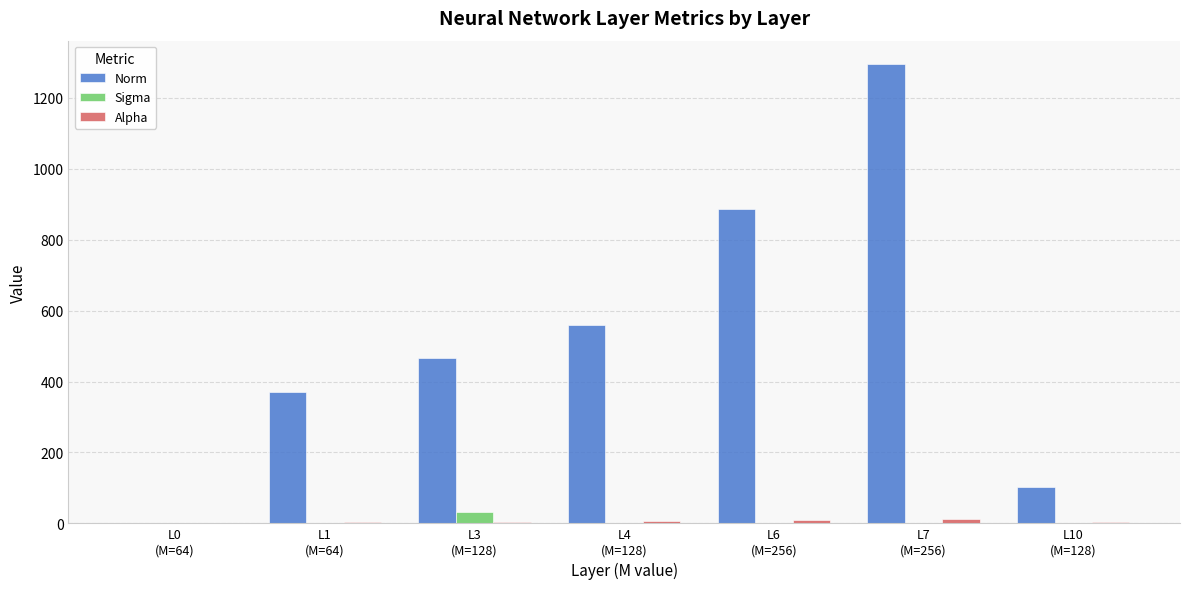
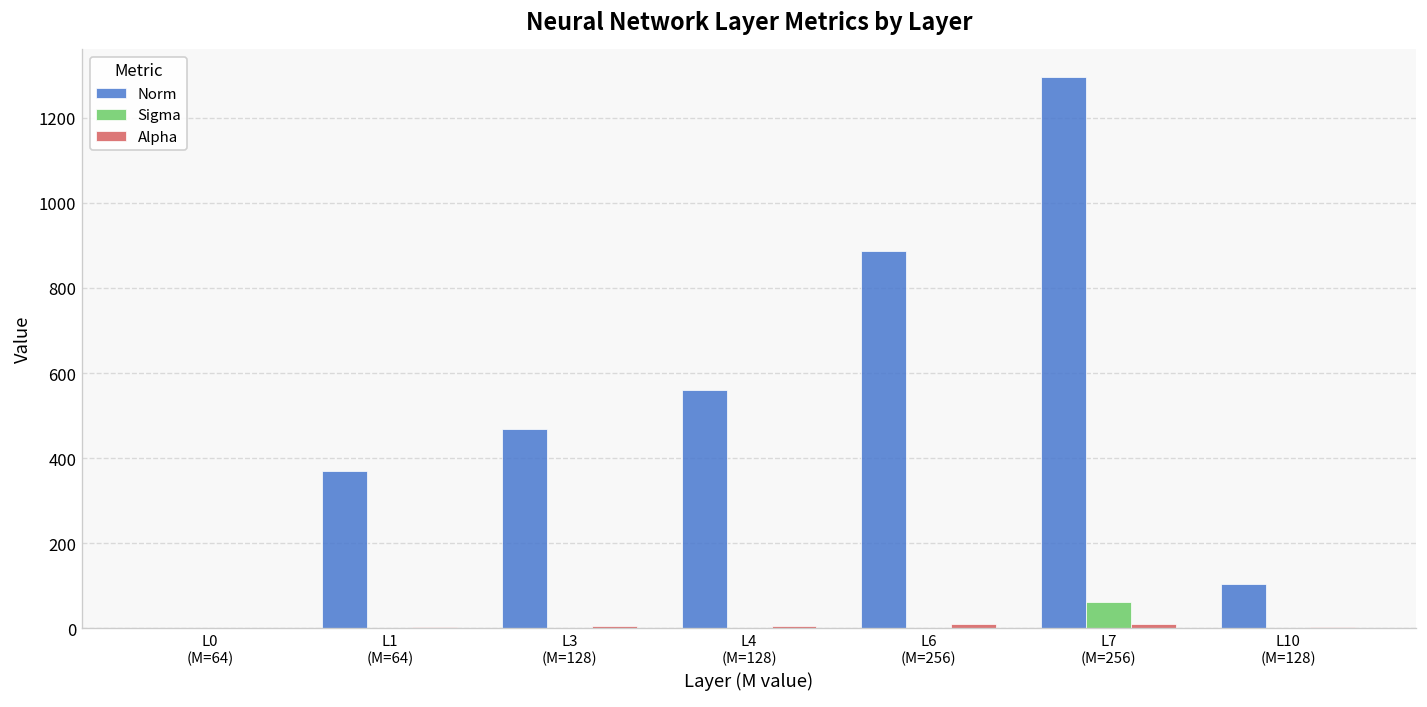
  {
    "Norm": {
      "L0 (M=64)": 0,
      "L1 (M=64)": 370,
      "L3 (M=128)": 470,
      "L4 (M=128)": 560,
      "L6 (M=256)": 890,
      "L7 (M=256)": 1300,
      "L10 (M=128)": 100
    },
    "Sigma": {
      "L0 (M=64)": 0,
-     "L3 (M=128)": 30,
-     "L7 (M=256)": 0
+     "L3 (M=128)": 0,
+     "L7 (M=256)": 60
    },
    "Alpha": {
      "L0 (M=64)": 0,
      "L6 (M=256)": 10,
      "L7 (M=256)": 10
    }
  }
